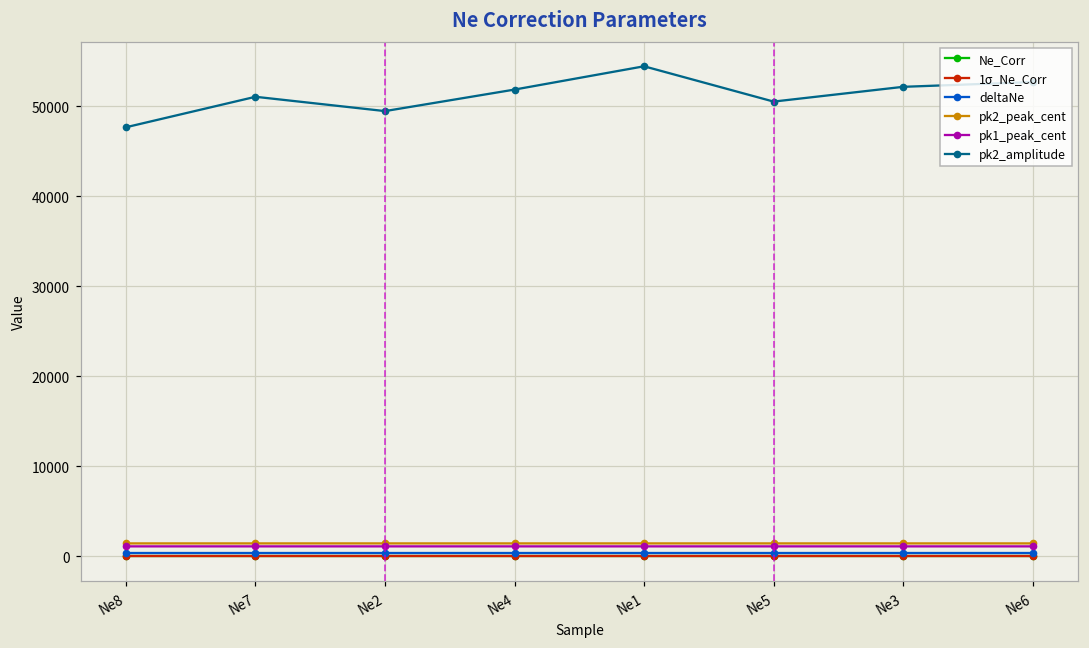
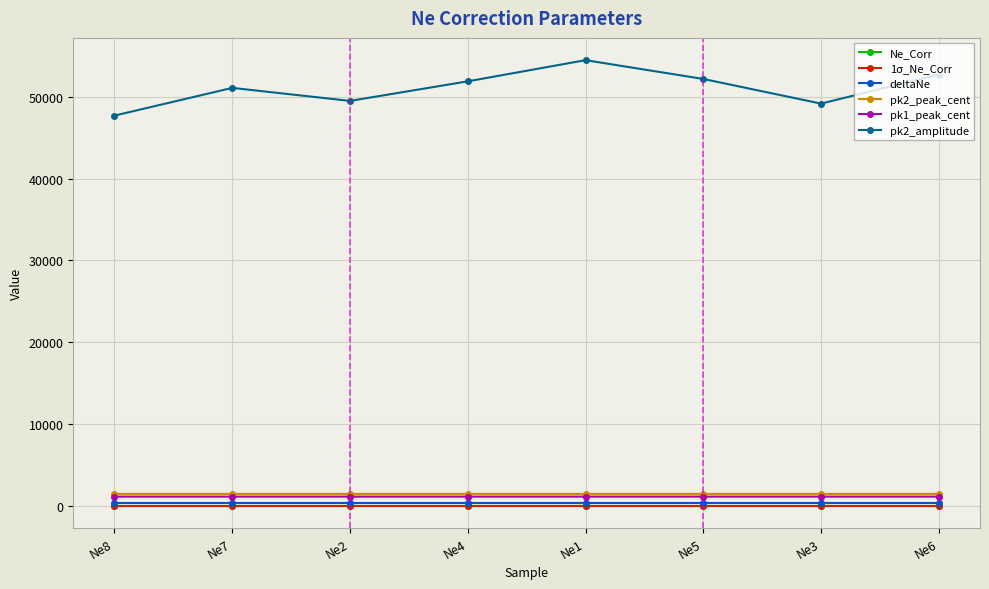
  {
    "1σ_Ne_Corr": {
      "Ne8": 0,
      "Ne7": 0,
      "Ne2": 0,
      "Ne4": 0,
      "Ne1": 0,
      "Ne5": 0,
      "Ne3": 0,
      "Ne6": 0
    },
    "deltaNe": {
      "Ne8": 0,
      "Ne7": 0,
      "Ne2": 0,
      "Ne4": 0,
      "Ne1": 0,
      "Ne5": 0,
      "Ne3": 0,
      "Ne6": 0
    },
    "pk2_peak_cent": {
      "Ne8": 1000,
      "Ne7": 1000,
      "Ne2": 1000,
      "Ne4": 1000,
      "Ne1": 1000,
      "Ne5": 1000,
      "Ne3": 1000,
      "Ne6": 1000
    },
    "pk1_peak_cent": {
      "Ne8": 1000,
      "Ne7": 1000,
      "Ne2": 1000,
      "Ne4": 1000,
      "Ne1": 1000,
      "Ne5": 1000,
      "Ne3": 1000,
      "Ne6": 1000
    },
    "pk2_amplitude": {
      "Ne8": 48000,
      "Ne7": 51000,
      "Ne2": 49000,
      "Ne4": 52000,
      "Ne1": 54000,
-     "Ne5": 51000,
-     "Ne3": 52000
+     "Ne5": 52000,
+     "Ne3": 49000
    }
  }
